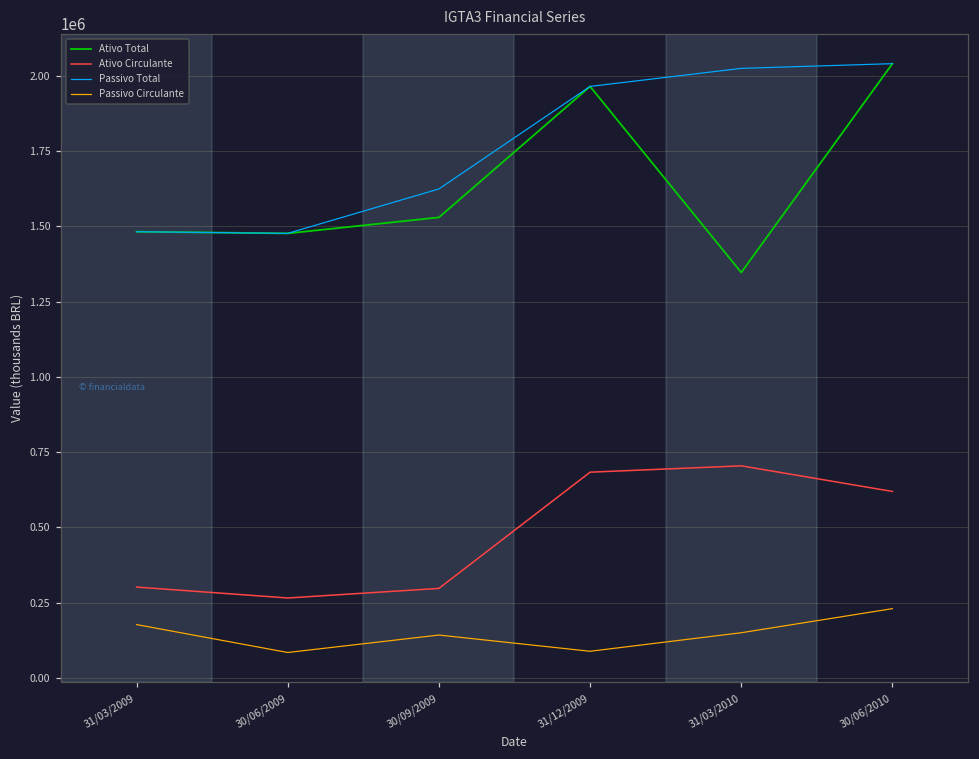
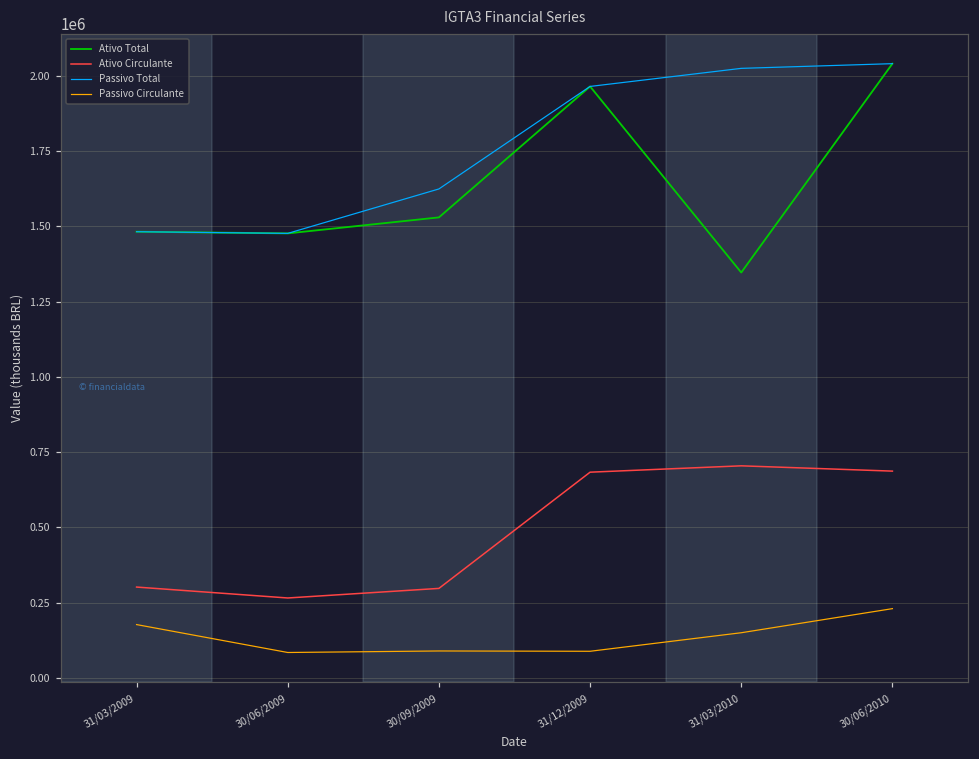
  {
    "Ativo Total": {
      "30/09/2009": 1530000,
      "31/03/2010": 1350000
    },
    "Ativo Circulante": {
      "31/03/2009": 300000,
      "30/06/2009": 270000,
      "30/09/2009": 300000,
      "31/12/2009": 680000,
      "31/03/2010": 700000,
-     "30/06/2010": 620000
+     "30/06/2010": 690000
    },
    "Passivo Total": {
      "30/09/2009": 1620000,
      "31/03/2010": 2020000
    },
    "Passivo Circulante": {
      "31/03/2009": 180000,
      "30/06/2009": 80000,
-     "30/09/2009": 140000,
+     "30/09/2009": 90000,
      "31/12/2009": 90000,
      "31/03/2010": 150000,
      "30/06/2010": 230000
    }
  }
